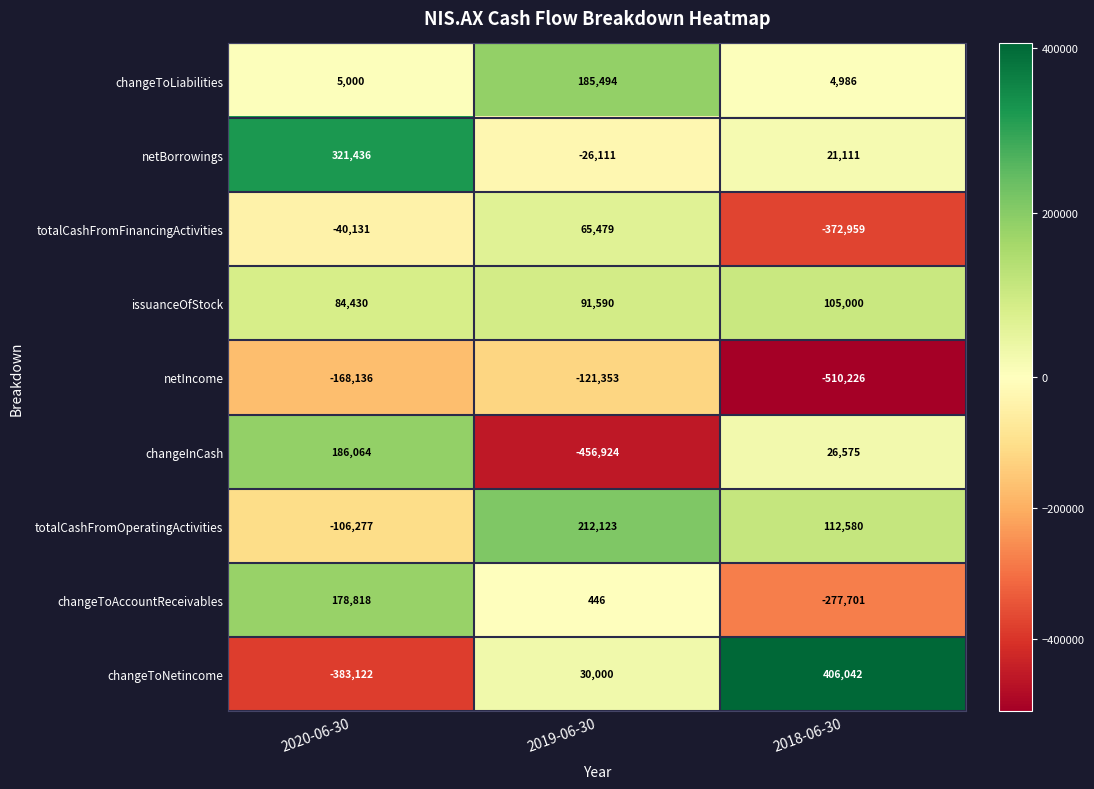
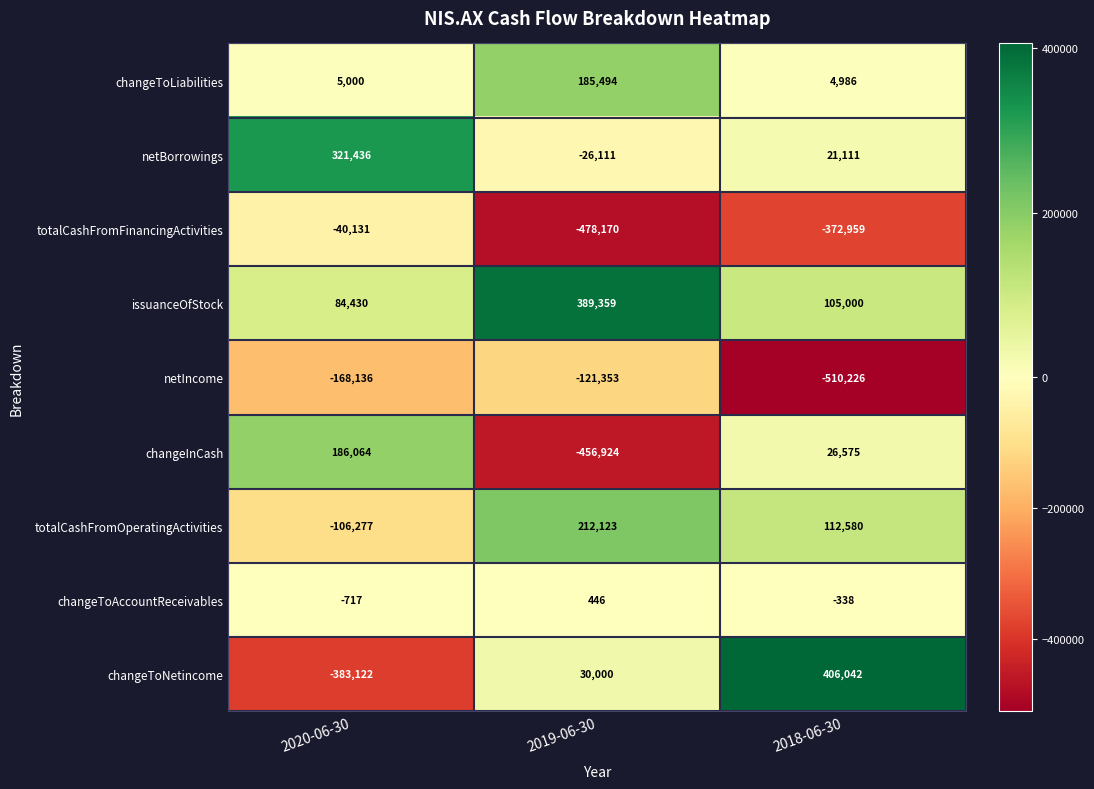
  {
    "changeToLiabilities": {
      "2020-06-30": "5,000",
      "2019-06-30": "185,494",
      "2018-06-30": "4,986"
    },
    "netBorrowings": {
      "2020-06-30": "321,436",
      "2019-06-30": "-26,111",
      "2018-06-30": "21,111"
    },
    "totalCashFromFinancingActivities": {
      "2020-06-30": "-40,131",
-     "2019-06-30": "65,479",
+     "2019-06-30": "-478,170",
      "2018-06-30": "-372,959"
    },
    "issuanceOfStock": {
      "2020-06-30": "84,430",
-     "2019-06-30": "91,590",
+     "2019-06-30": "389,359",
      "2018-06-30": "105,000"
    },
    "netIncome": {
      "2020-06-30": "-168,136",
      "2019-06-30": "-121,353",
      "2018-06-30": "-510,226"
    },
    "changeInCash": {
      "2020-06-30": "186,064",
      "2019-06-30": "-456,924",
      "2018-06-30": "26,575"
    },
    "totalCashFromOperatingActivities": {
      "2020-06-30": "-106,277",
      "2019-06-30": "212,123",
      "2018-06-30": "112,580"
    },
    "changeToAccountReceivables": {
-     "2020-06-30": "178,818",
+     "2020-06-30": "-717",
      "2019-06-30": "446",
-     "2018-06-30": "-277,701"
+     "2018-06-30": "-338"
    },
    "changeToNetincome": {
      "2020-06-30": "-383,122",
      "2019-06-30": "30,000",
      "2018-06-30": "406,042"
    }
  }
